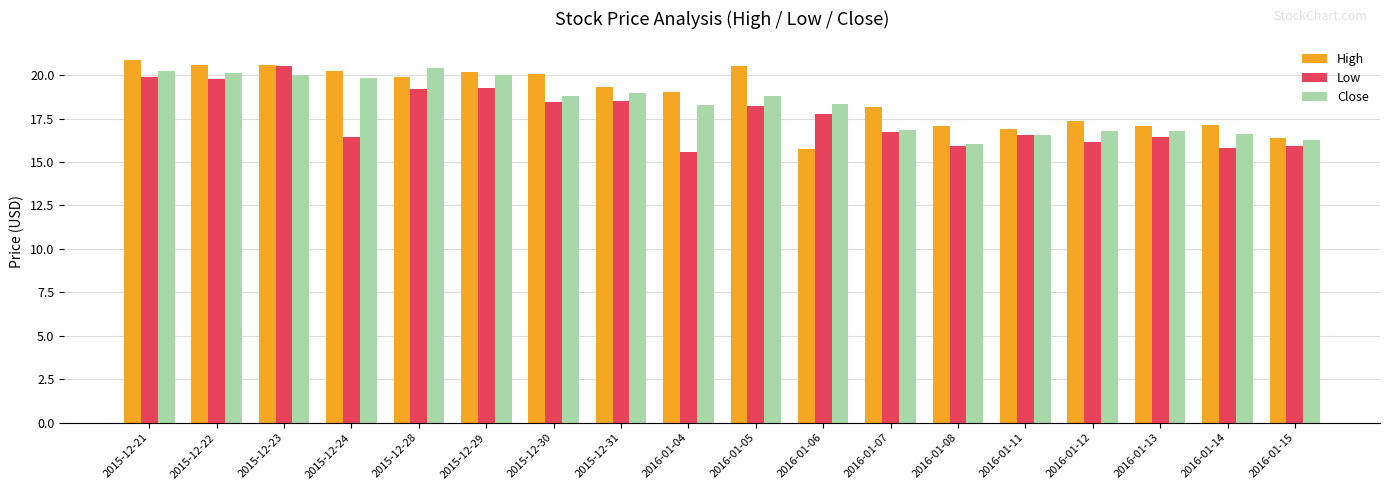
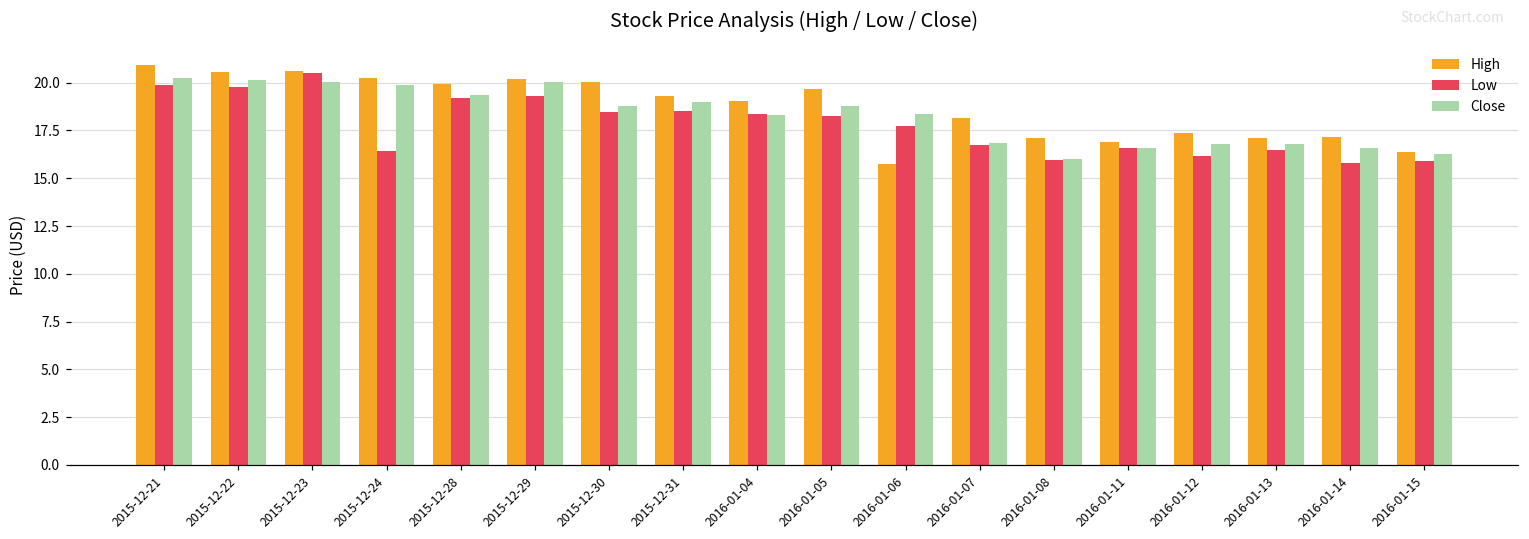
  {
    "High": {
      "2015-12-21": 20.9,
      "2015-12-22": 20.6,
      "2015-12-23": 20.6,
      "2015-12-24": 20.3,
      "2015-12-28": 19.9,
      "2015-12-29": 20.2,
      "2015-12-30": 20.0,
      "2015-12-31": 19.3,
      "2016-01-04": 19.0,
-     "2016-01-05": 20.5,
+     "2016-01-05": 19.7,
      "2016-01-06": 15.7,
      "2016-01-07": 18.1,
      "2016-01-08": 17.1,
      "2016-01-11": 16.9,
      "2016-01-12": 17.4,
      "2016-01-13": 17.1,
      "2016-01-14": 17.1,
      "2016-01-15": 16.4
    },
    "Low": {
      "2015-12-21": 19.9,
      "2015-12-22": 19.8,
      "2015-12-23": 20.5,
      "2015-12-24": 16.4,
      "2015-12-28": 19.2,
      "2015-12-29": 19.3,
      "2015-12-30": 18.5,
      "2015-12-31": 18.5,
-     "2016-01-04": 15.6,
+     "2016-01-04": 18.4,
      "2016-01-05": 18.2,
      "2016-01-06": 17.7,
      "2016-01-07": 16.8,
      "2016-01-08": 15.9,
      "2016-01-11": 16.6,
      "2016-01-12": 16.2,
      "2016-01-13": 16.5,
      "2016-01-14": 15.8,
      "2016-01-15": 15.9
    },
    "Close": {
      "2015-12-21": 20.3,
      "2015-12-22": 20.2,
      "2015-12-23": 20.0,
      "2015-12-24": 19.9,
-     "2015-12-28": 20.4,
+     "2015-12-28": 19.4,
      "2015-12-29": 20.0,
      "2015-12-30": 18.8,
      "2015-12-31": 19.0,
      "2016-01-04": 18.3,
      "2016-01-05": 18.8,
      "2016-01-06": 18.4,
      "2016-01-07": 16.9,
      "2016-01-08": 16.0,
      "2016-01-11": 16.6,
      "2016-01-12": 16.8,
      "2016-01-13": 16.8,
      "2016-01-14": 16.6,
      "2016-01-15": 16.3
    }
  }
